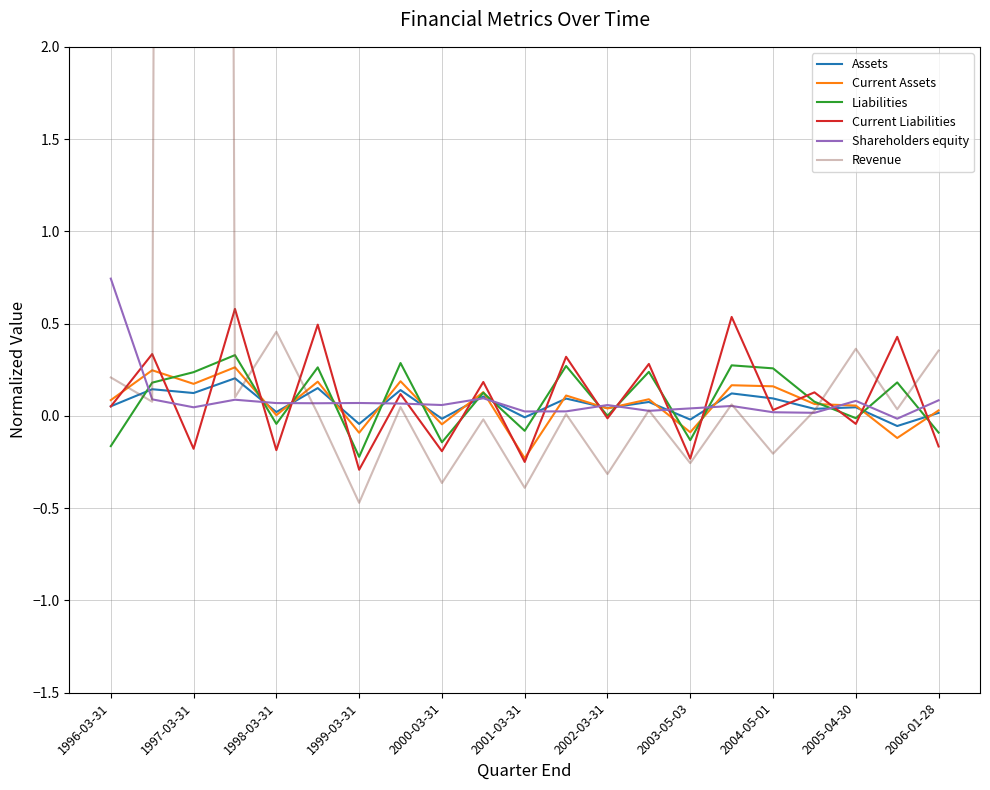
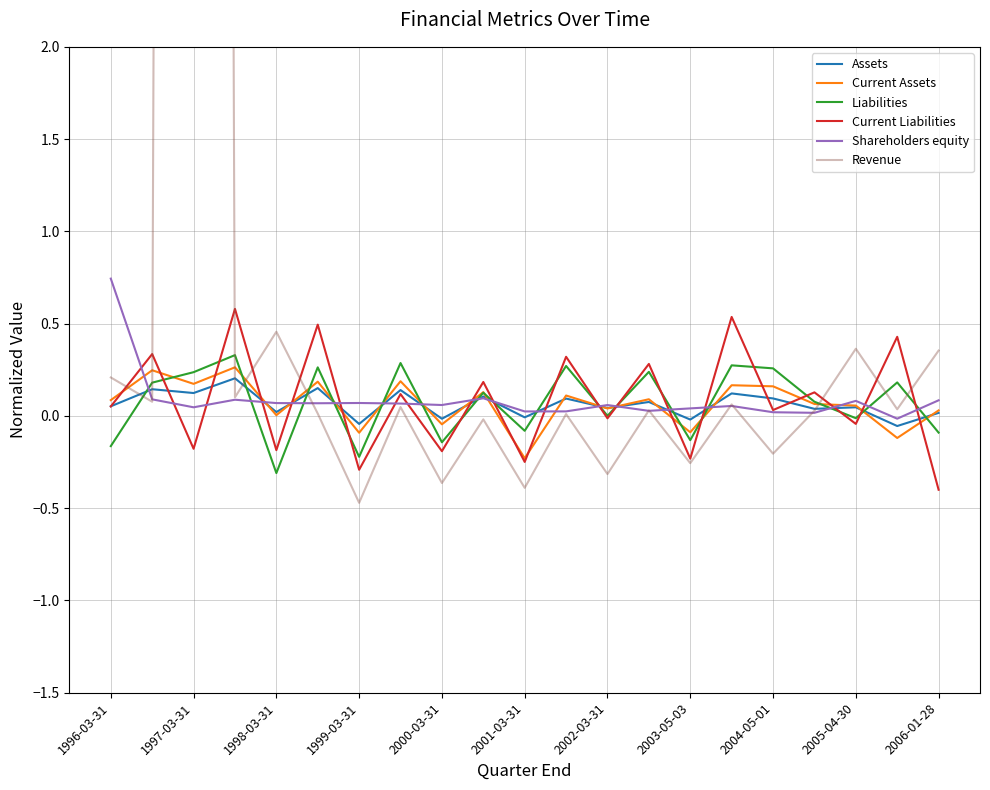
  {
    "Assets": {
      "1997-03-31": 0.12,
      "1998-03-31": 0.02,
      "1999-03-31": -0.04,
      "2000-03-31": -0.02,
      "2001-03-31": -0.01,
      "2003-05-03": -0.02,
      "2004-05-01": 0.09
    },
    "Current Assets": {
      "1996-03-31": 0.09,
      "1997-03-31": 0.17,
      "1998-03-31": 0.00,
      "1999-03-31": -0.09,
      "2000-03-31": -0.05,
      "2001-03-31": -0.23,
      "2003-05-03": -0.09,
      "2004-05-01": 0.16
    },
    "Liabilities": {
      "1996-03-31": -0.16,
      "1997-03-31": 0.24,
-     "1998-03-31": -0.04,
+     "1998-03-31": -0.31,
      "1999-03-31": -0.22,
      "2000-03-31": -0.14,
      "2001-03-31": -0.08,
      "2003-05-03": -0.13,
      "2004-05-01": 0.26,
      "2005-04-30": -0.01,
      "2006-01-28": -0.09
    },
    "Current Liabilities": {
      "1997-03-31": -0.18,
      "1998-03-31": -0.19,
      "1999-03-31": -0.29,
      "2000-03-31": -0.19,
      "2001-03-31": -0.25,
      "2003-05-03": -0.23,
      "2005-04-30": -0.04,
-     "2006-01-28": -0.17
+     "2006-01-28": -0.40
    },
    "Shareholders equity": {
      "1996-03-31": 0.74,
      "1997-03-31": 0.05,
      "1998-03-31": 0.07,
      "1999-03-31": 0.07,
      "2000-03-31": 0.06,
      "2001-03-31": 0.02,
      "2002-03-31": 0.06,
      "2003-05-03": 0.04,
      "2005-04-30": 0.08,
      "2006-01-28": 0.08
    },
    "Revenue": {
      "1996-03-31": 0.21,
      "1998-03-31": 0.46,
      "1999-03-31": -0.47,
      "2000-03-31": -0.36,
      "2001-03-31": -0.39,
      "2002-03-31": -0.32,
      "2003-05-03": -0.26,
      "2004-05-01": -0.20,
      "2005-04-30": 0.36,
      "2006-01-28": 0.35
    }
  }
